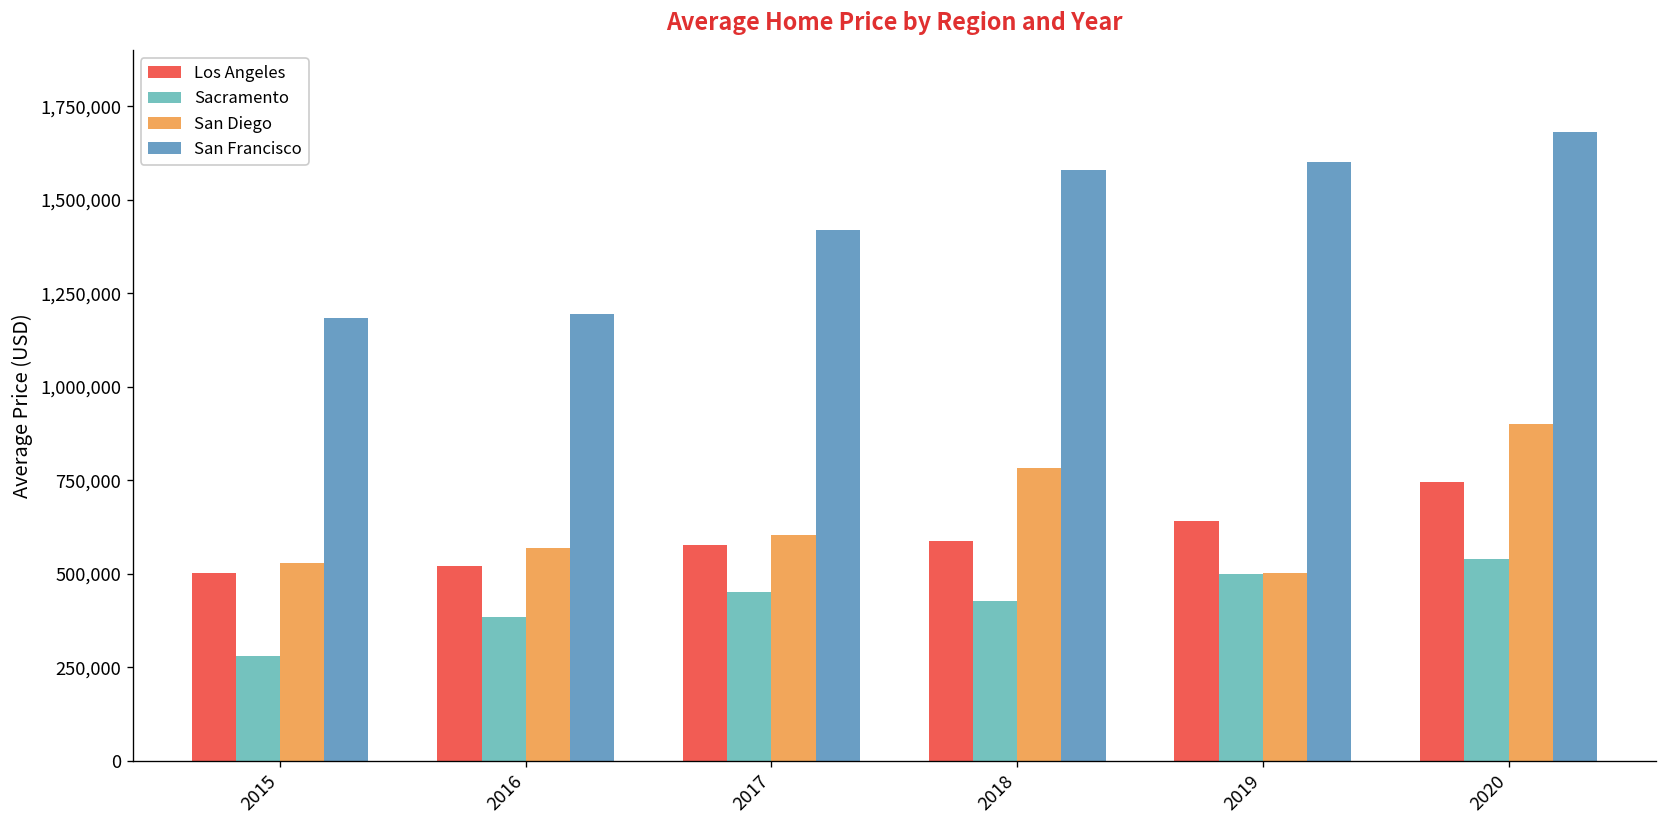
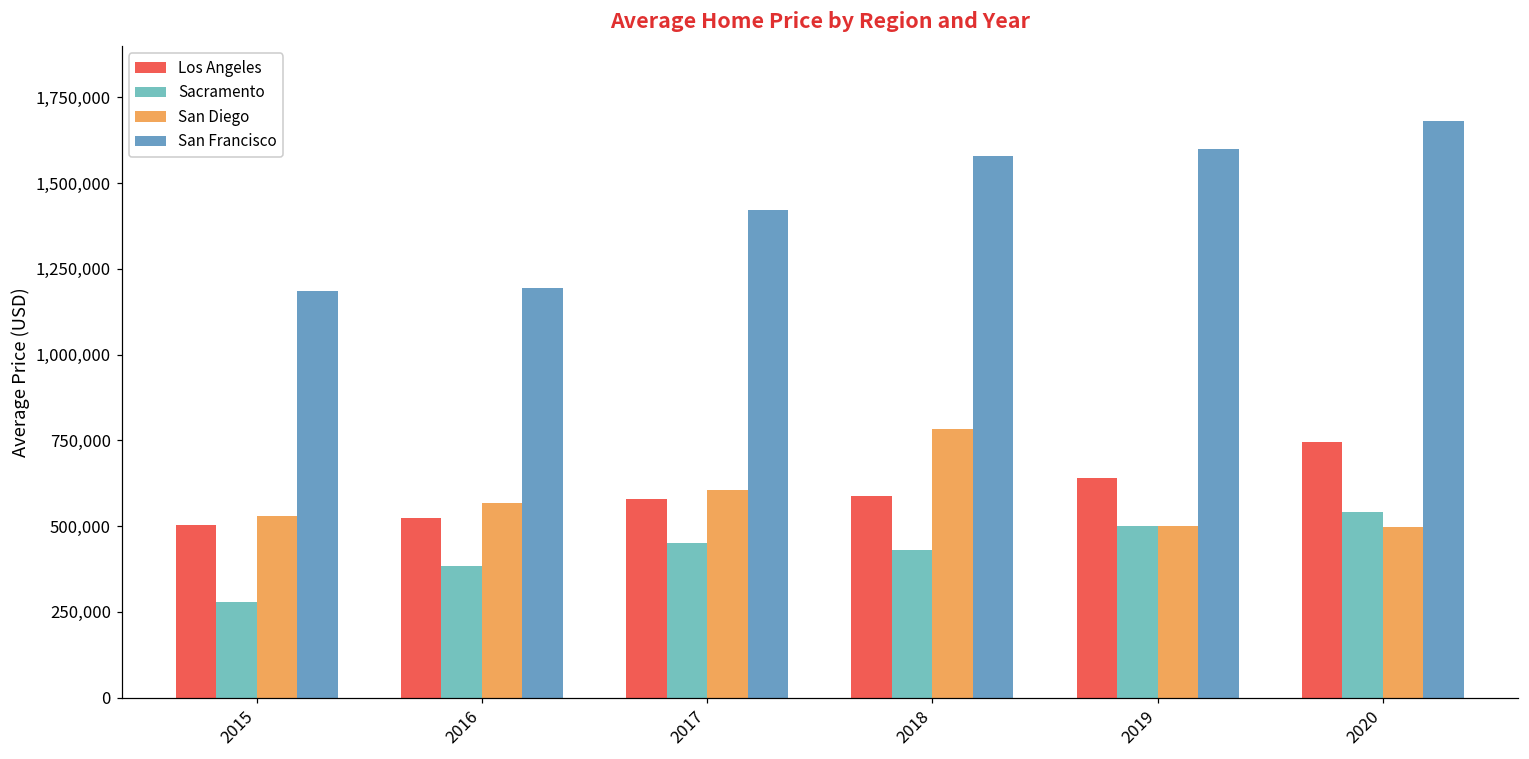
  {
    "Los Angeles": {
      "2015": "500,000",
      "2016": "520,000",
      "2017": "580,000",
      "2018": "590,000",
      "2019": "640,000",
      "2020": "750,000"
    },
    "San Diego": {
      "2015": "530,000",
      "2016": "570,000",
      "2017": "610,000",
      "2018": "780,000",
      "2019": "500,000",
-     "2020": "900,000"
+     "2020": "500,000"
    }
  }
